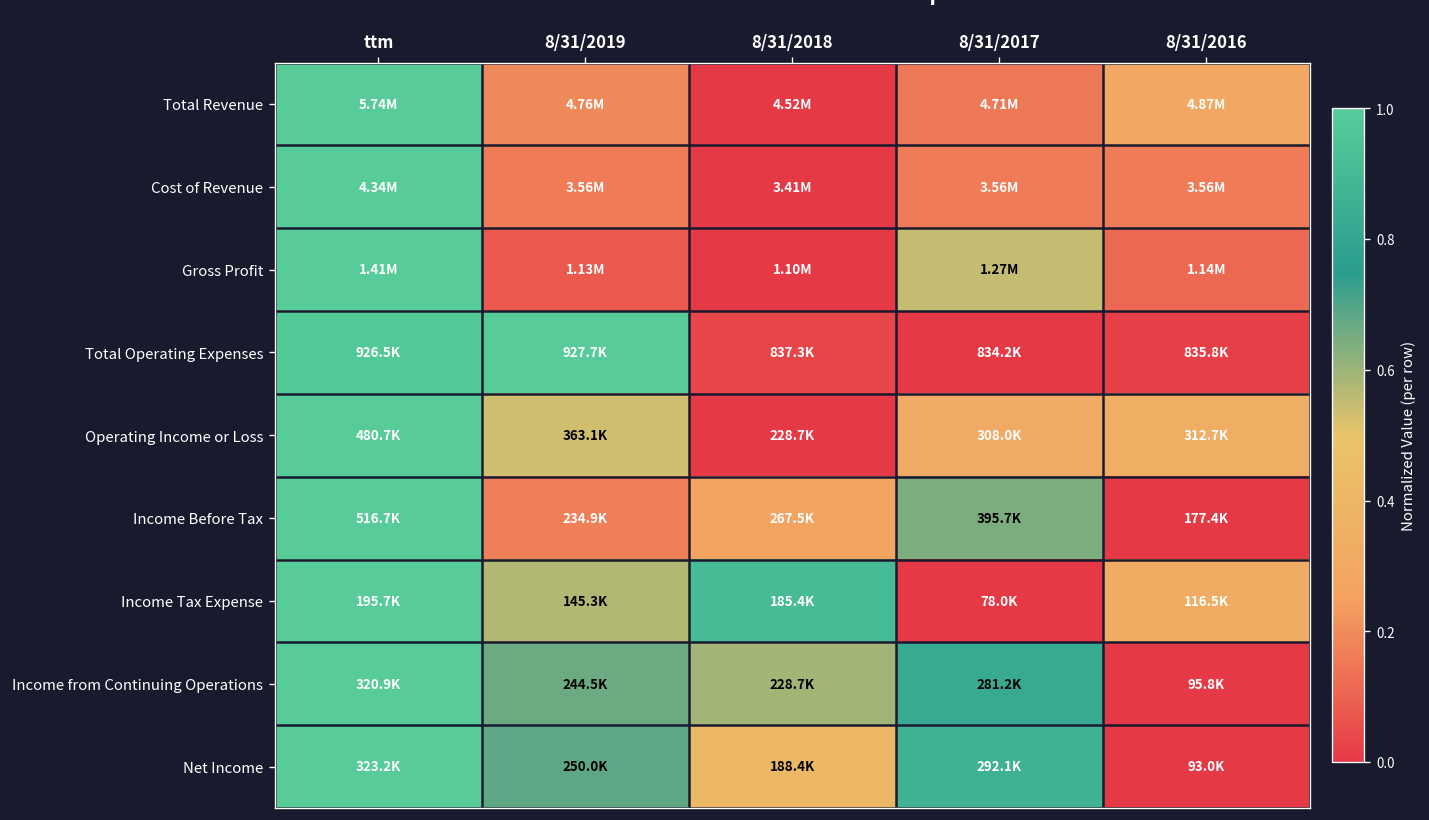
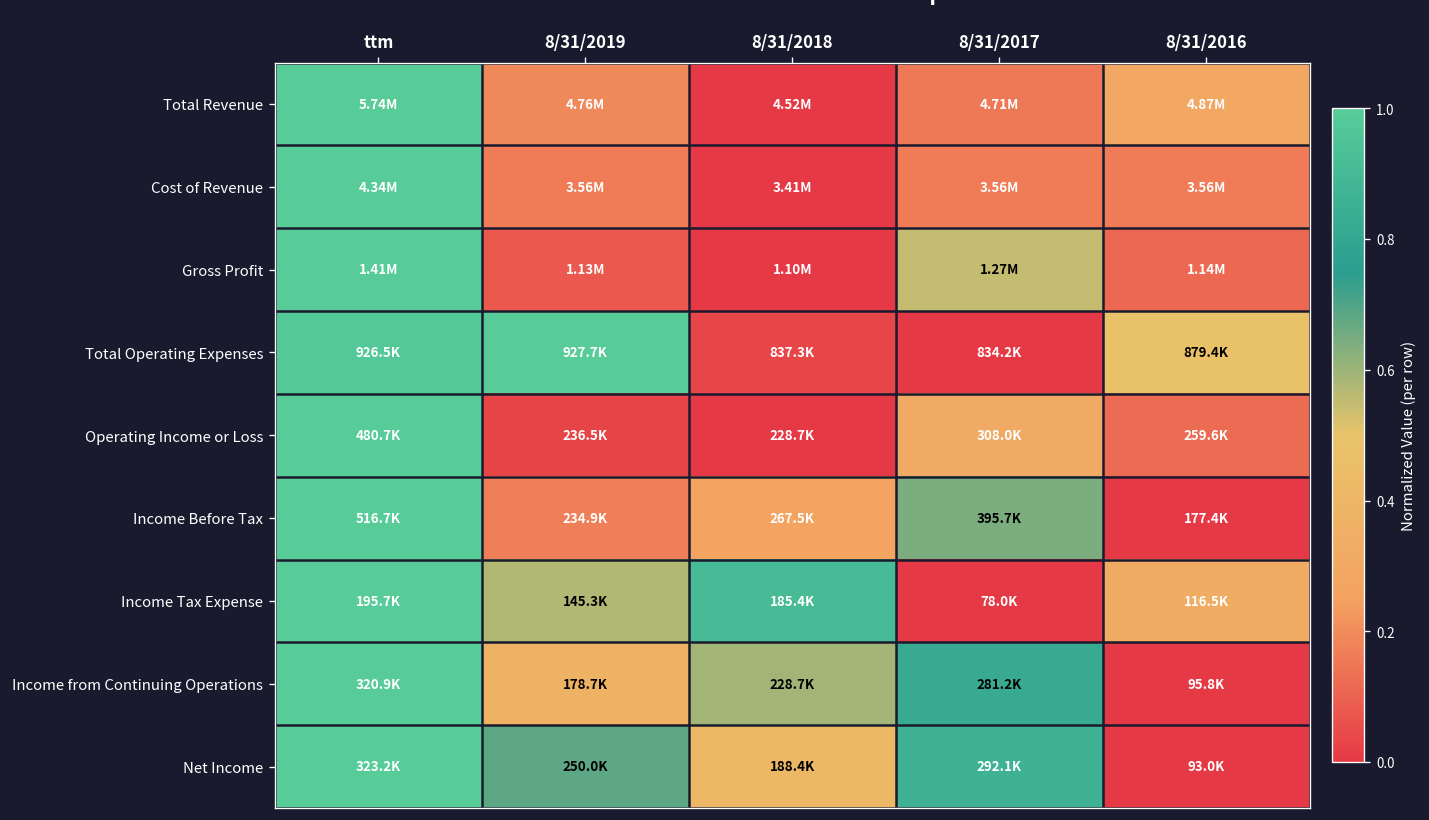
  {
    "Total Revenue": {
      "ttm": "5.74M",
      "8/31/2019": "4.76M",
      "8/31/2018": "4.52M",
      "8/31/2017": "4.71M",
      "8/31/2016": "4.87M"
    },
    "Cost of Revenue": {
      "ttm": "4.34M",
      "8/31/2019": "3.56M",
      "8/31/2018": "3.41M",
      "8/31/2017": "3.56M",
      "8/31/2016": "3.56M"
    },
    "Gross Profit": {
      "ttm": "1.41M",
      "8/31/2019": "1.13M",
      "8/31/2018": "1.10M",
      "8/31/2017": "1.27M",
      "8/31/2016": "1.14M"
    },
    "Total Operating Expenses": {
      "ttm": "926.5K",
      "8/31/2019": "927.7K",
      "8/31/2018": "837.3K",
      "8/31/2017": "834.2K",
-     "8/31/2016": "835.8K"
+     "8/31/2016": "879.4K"
    },
    "Operating Income or Loss": {
      "ttm": "480.7K",
-     "8/31/2019": "363.1K",
+     "8/31/2019": "236.5K",
      "8/31/2018": "228.7K",
      "8/31/2017": "308.0K",
-     "8/31/2016": "312.7K"
+     "8/31/2016": "259.6K"
    },
    "Income Before Tax": {
      "ttm": "516.7K",
      "8/31/2019": "234.9K",
      "8/31/2018": "267.5K",
      "8/31/2017": "395.7K",
      "8/31/2016": "177.4K"
    },
    "Income Tax Expense": {
      "ttm": "195.7K",
      "8/31/2019": "145.3K",
      "8/31/2018": "185.4K",
      "8/31/2017": "78.0K",
      "8/31/2016": "116.5K"
    },
    "Income from Continuing Operations": {
      "ttm": "320.9K",
-     "8/31/2019": "244.5K",
+     "8/31/2019": "178.7K",
      "8/31/2018": "228.7K",
      "8/31/2017": "281.2K",
      "8/31/2016": "95.8K"
    },
    "Net Income": {
      "ttm": "323.2K",
      "8/31/2019": "250.0K",
      "8/31/2018": "188.4K",
      "8/31/2017": "292.1K",
      "8/31/2016": "93.0K"
    }
  }
